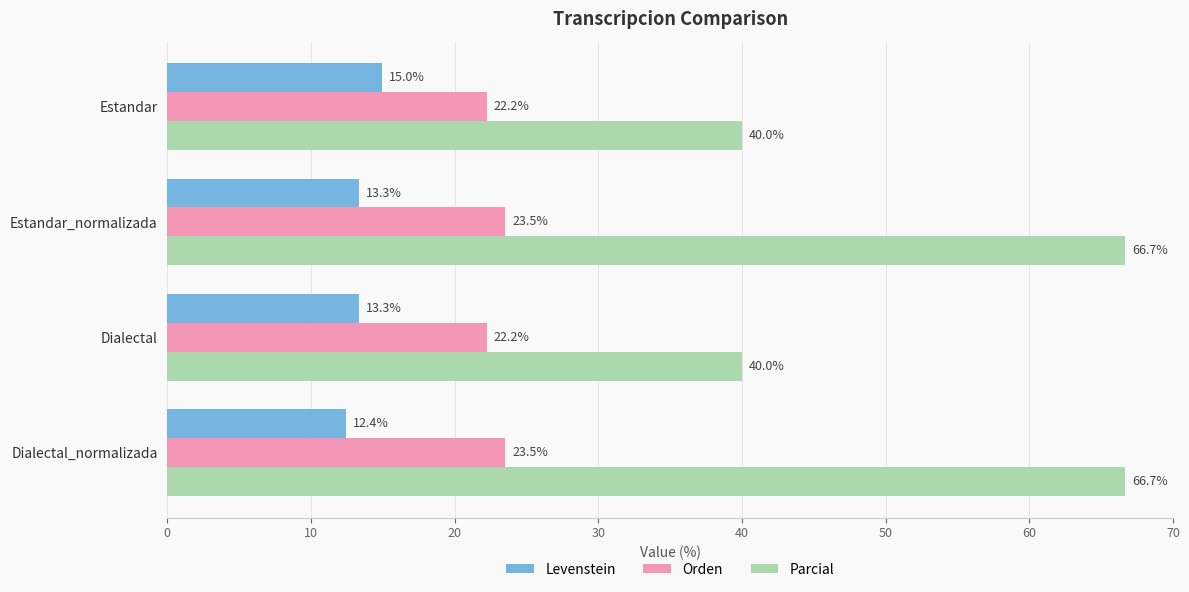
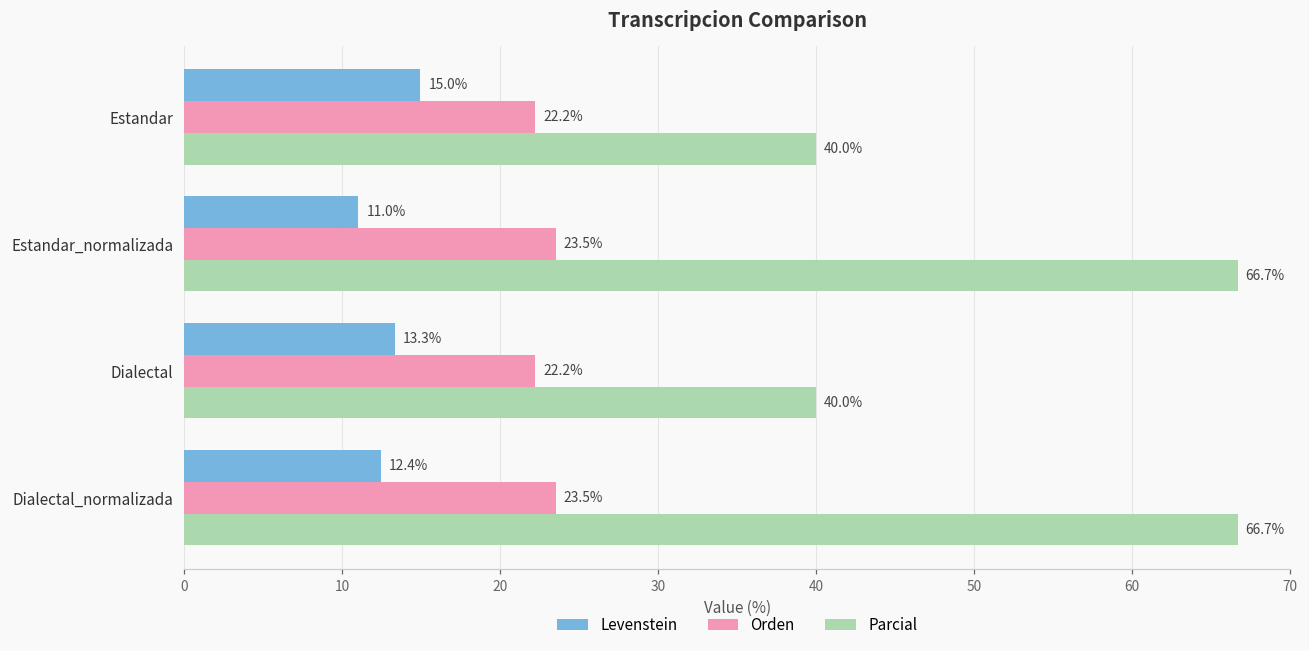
  {
    "Levenstein": {
      "Estandar": "15.0%",
-     "Estandar_normalizada": "13.3%",
+     "Estandar_normalizada": "11.0%",
      "Dialectal": "13.3%",
      "Dialectal_normalizada": "12.4%"
    },
    "Orden": {
      "Estandar": "22.2%",
      "Estandar_normalizada": "23.5%",
      "Dialectal": "22.2%",
      "Dialectal_normalizada": "23.5%"
    },
    "Parcial": {
      "Estandar": "40.0%",
      "Estandar_normalizada": "66.7%",
      "Dialectal": "40.0%",
      "Dialectal_normalizada": "66.7%"
    }
  }
